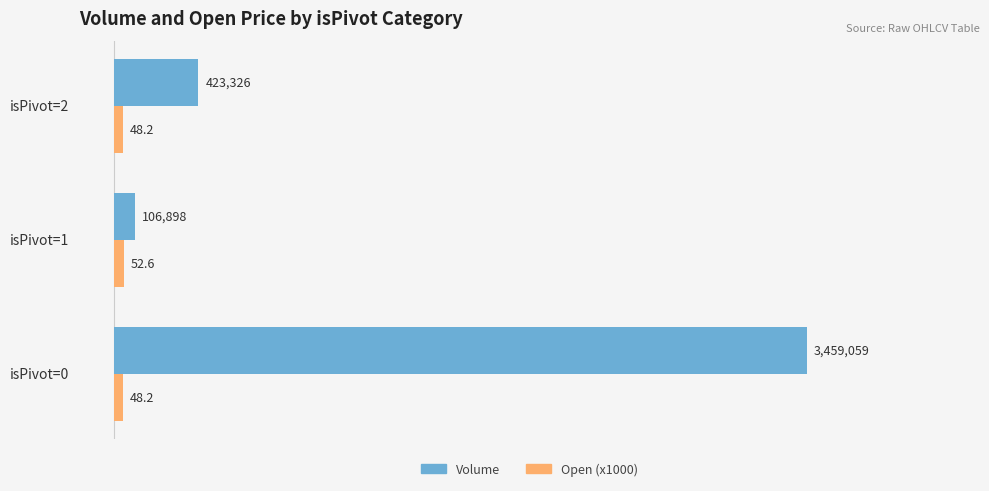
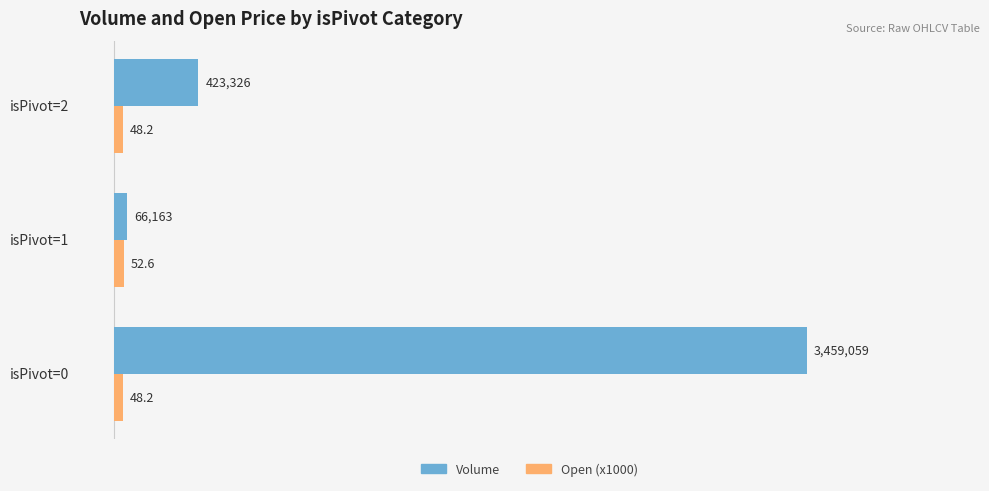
  {
    "Volume": {
      "isPivot=2": "423,326",
-     "isPivot=1": "106,898",
+     "isPivot=1": "66,163",
      "isPivot=0": "3,459,059"
    }
  }
